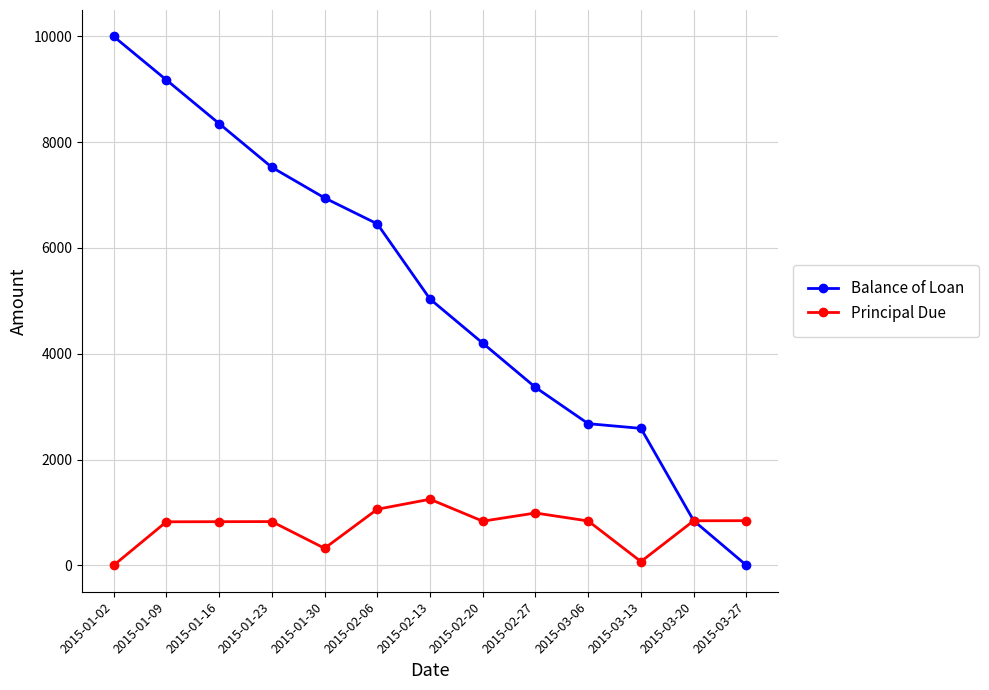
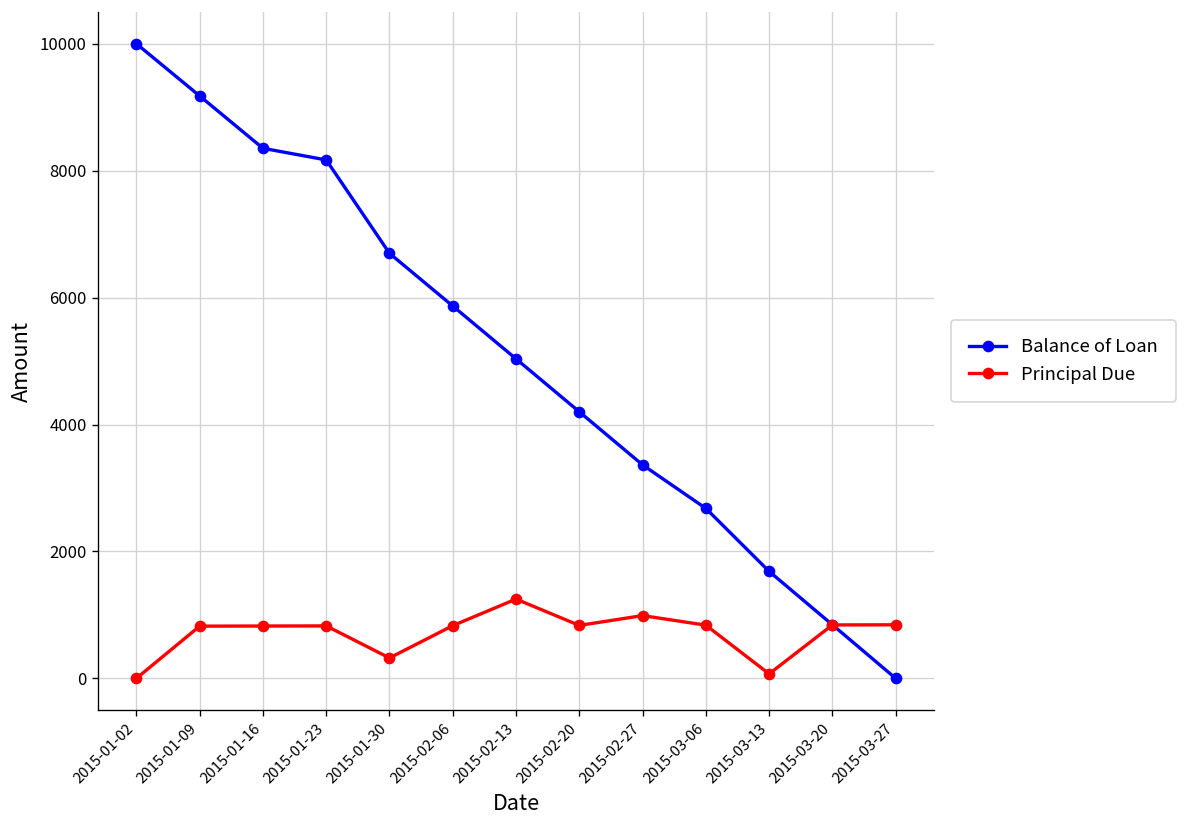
  {
    "Balance of Loan": {
      "2015-01-02": 10000,
      "2015-01-09": 9200,
      "2015-01-16": 8400,
-     "2015-01-23": 7500,
-     "2015-01-30": 6900,
-     "2015-02-06": 6500,
+     "2015-01-23": 8200,
+     "2015-01-30": 6700,
+     "2015-02-06": 5900,
      "2015-02-13": 5000,
      "2015-02-20": 4200,
      "2015-02-27": 3400,
      "2015-03-06": 2700,
-     "2015-03-13": 2600,
+     "2015-03-13": 1700,
      "2015-03-27": 0
    },
    "Principal Due": {
      "2015-01-02": 0,
      "2015-01-09": 800,
      "2015-01-16": 800,
      "2015-01-23": 800,
      "2015-01-30": 300,
-     "2015-02-06": 1100,
+     "2015-02-06": 800,
      "2015-02-13": 1200,
      "2015-02-20": 800,
      "2015-02-27": 1000,
      "2015-03-06": 800,
      "2015-03-13": 100,
      "2015-03-27": 800
    }
  }
